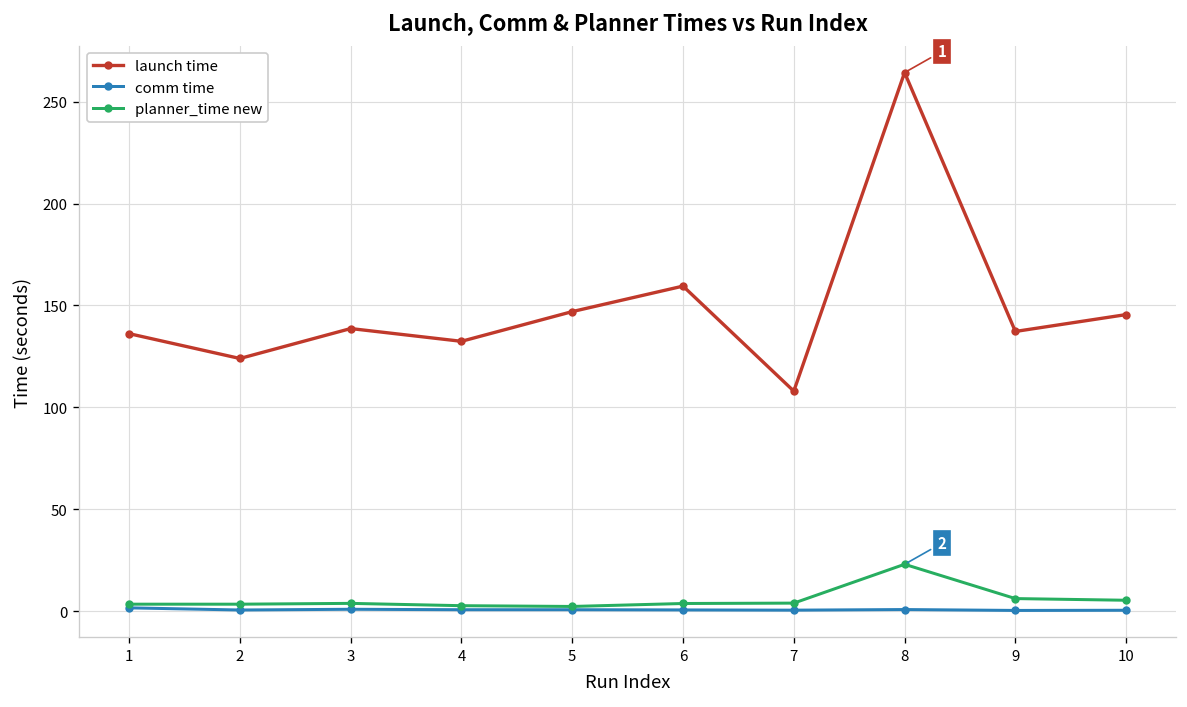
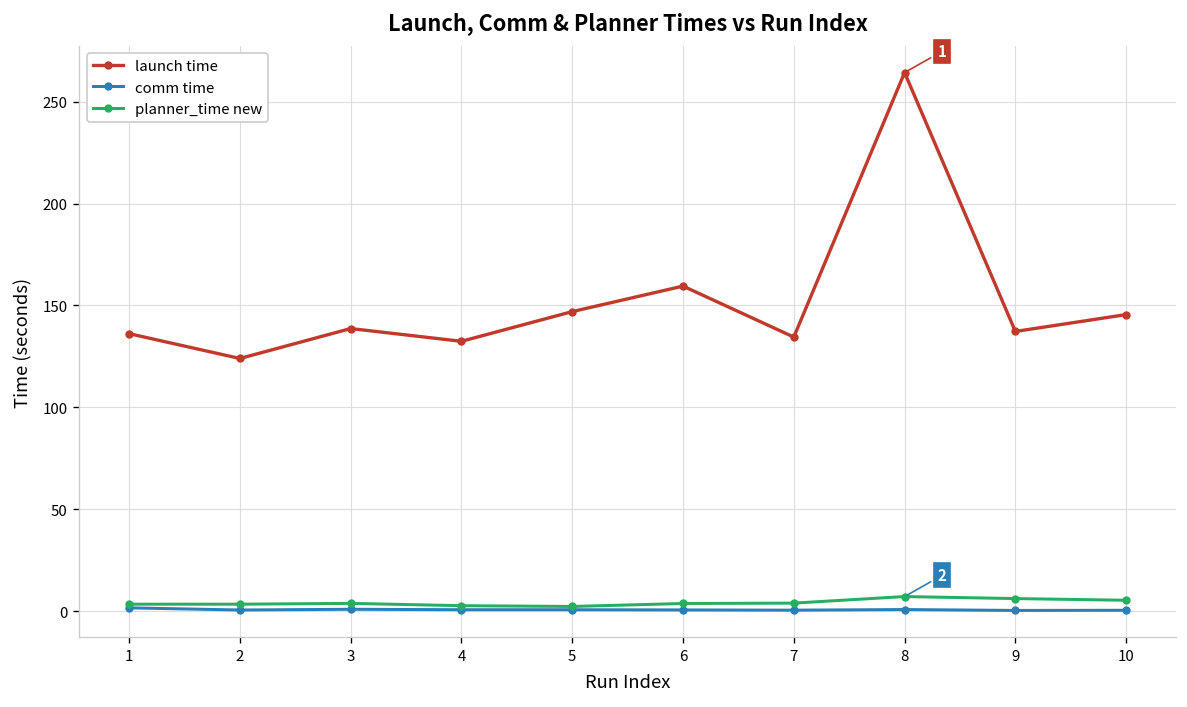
  {
    "launch time": {
      "1": 136,
      "2": 124,
      "3": 139,
      "4": 132,
      "5": 147,
      "6": 160,
-     "7": 108,
+     "7": 135,
      "8": 264,
      "9": 137,
      "10": 146
    },
    "comm time": {
      "1": 2,
      "2": 1,
      "3": 1,
      "4": 1,
      "5": 1,
      "6": 1,
      "7": 1,
      "8": 1,
      "9": 0,
      "10": 0
    },
    "planner_time new": {
      "1": 3,
      "2": 3,
      "3": 4,
      "4": 3,
      "5": 2,
      "6": 4,
      "7": 4,
-     "8": 23,
+     "8": 7,
      "9": 6,
      "10": 5
    }
  }
